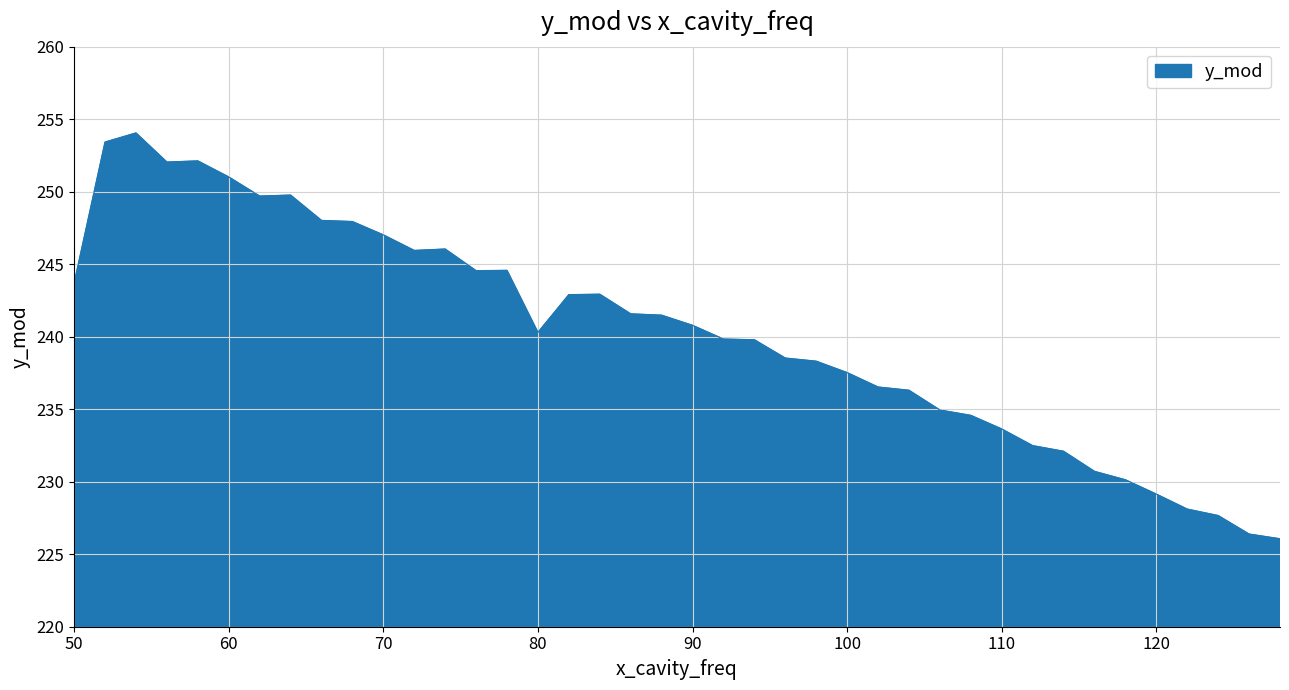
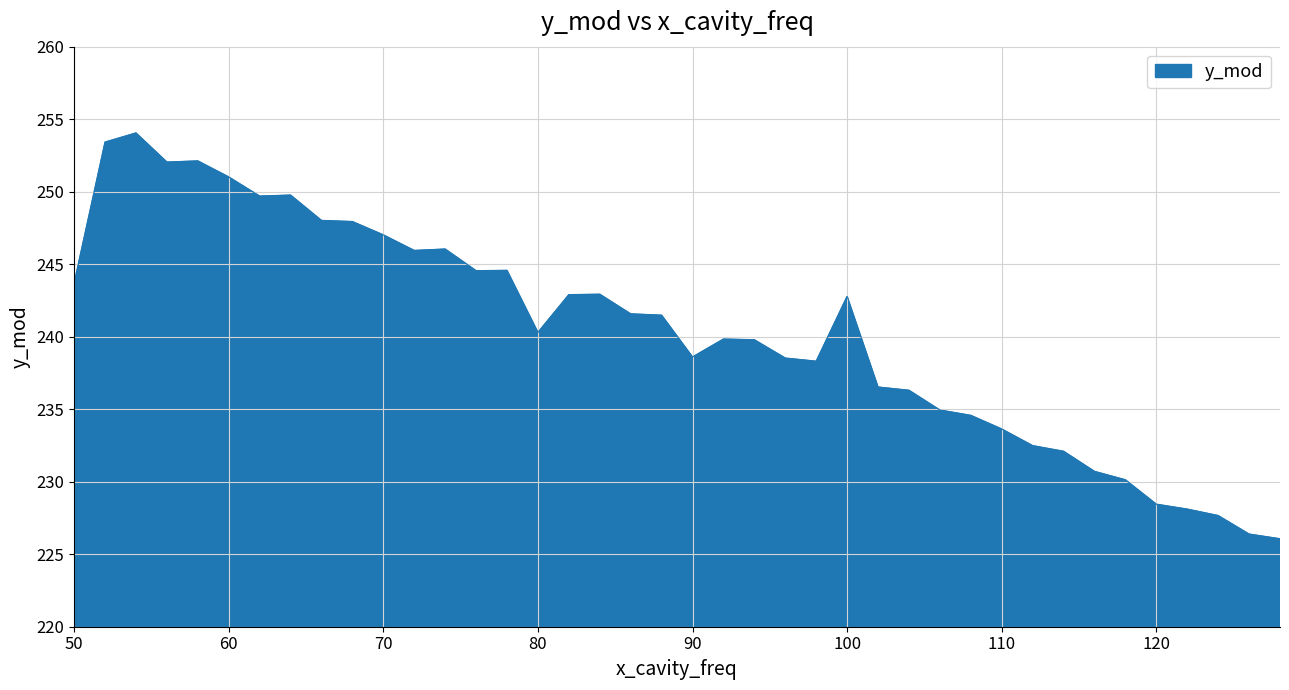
  {
    "50": 243.7,
    "60": 251.0,
    "70": 247.0,
    "80": 240.3,
-   "90": 240.8,
-   "100": 237.5,
+   "90": 238.6,
+   "100": 242.8,
    "110": 233.6,
-   "120": 229.1
+   "120": 228.4
  }
